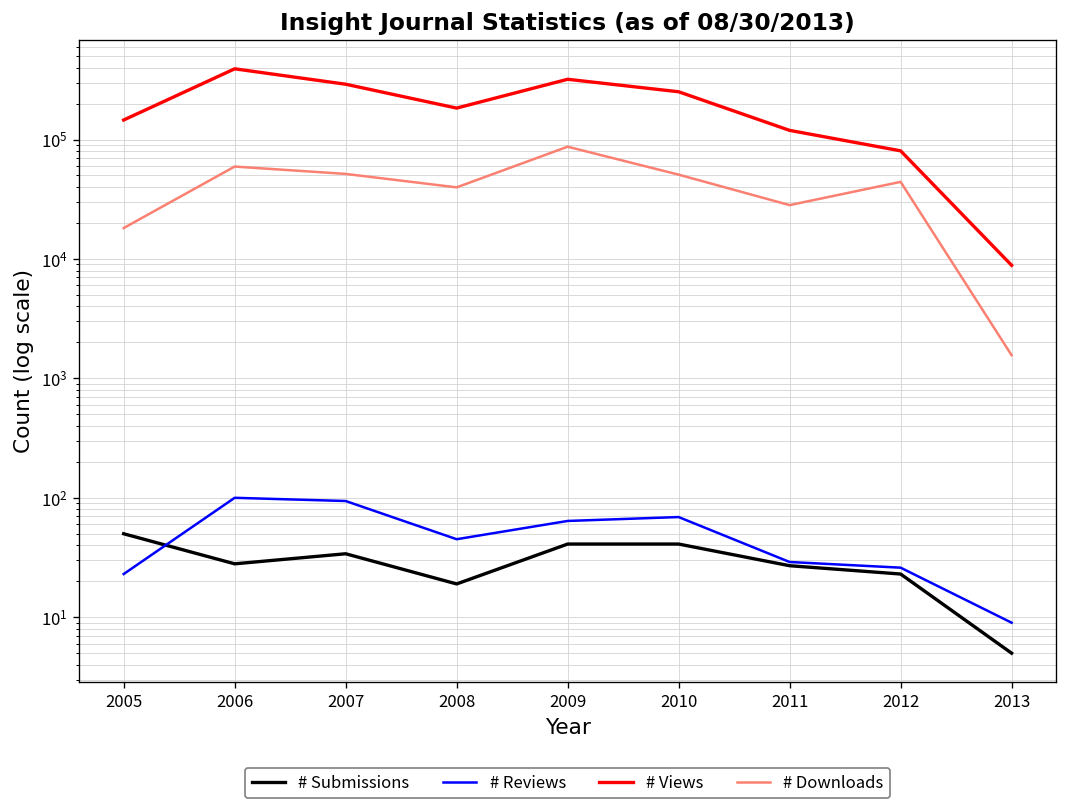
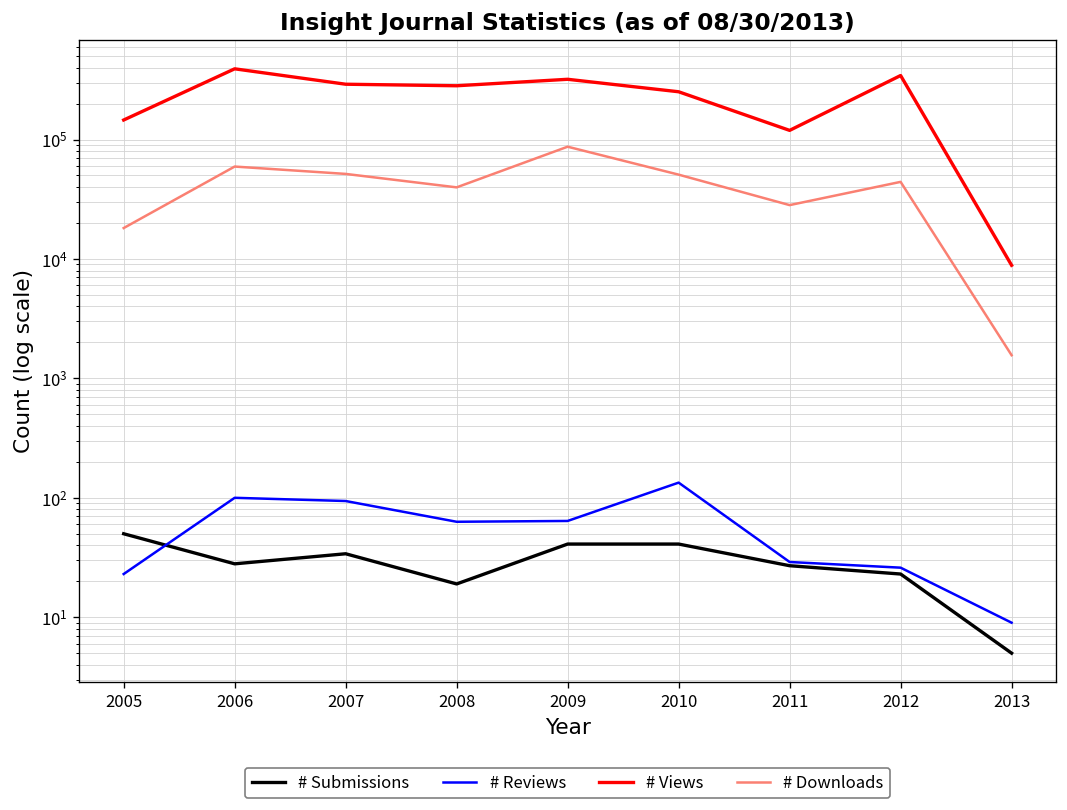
  {
    "# Submissions": {
      "2005": 50,
      "2006": 28,
      "2007": 34,
      "2008": 19,
      "2009": 41,
      "2010": 41,
      "2011": 27,
      "2012": 23,
      "2013": 5
    },
    "# Reviews": {
      "2005": 23,
      "2006": 100,
      "2007": 90,
-     "2008": 50,
+     "2008": 60,
      "2009": 60,
-     "2010": 70,
+     "2010": 130,
      "2011": 29,
      "2012": 26,
      "2013": 9
    },
    "# Views": {
      "2005": 150000,
      "2006": 390000,
      "2007": 290000,
-     "2008": 180000,
+     "2008": 280000,
      "2009": 320000,
      "2010": 250000,
      "2011": 120000,
-     "2012": 80000,
+     "2012": 340000,
      "2013": 9000
    },
    "# Downloads": {
      "2005": 18000,
      "2006": 60000,
      "2007": 50000,
      "2008": 40000,
      "2009": 90000,
      "2010": 50000,
      "2011": 28000,
      "2012": 40000,
      "2013": 1600
    }
  }
